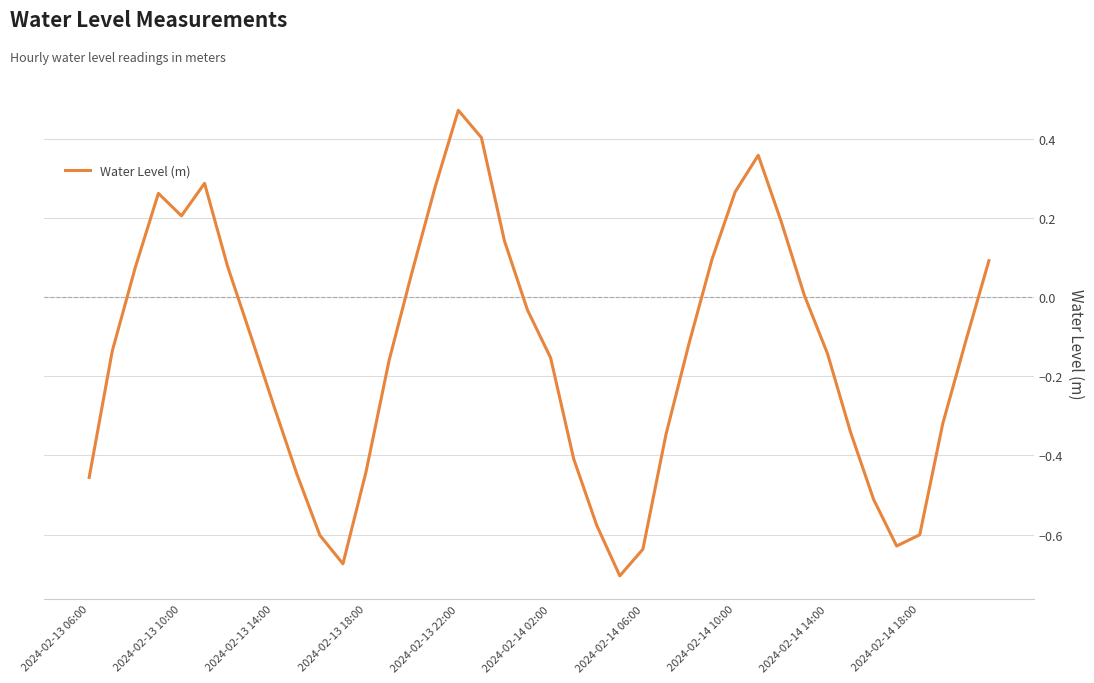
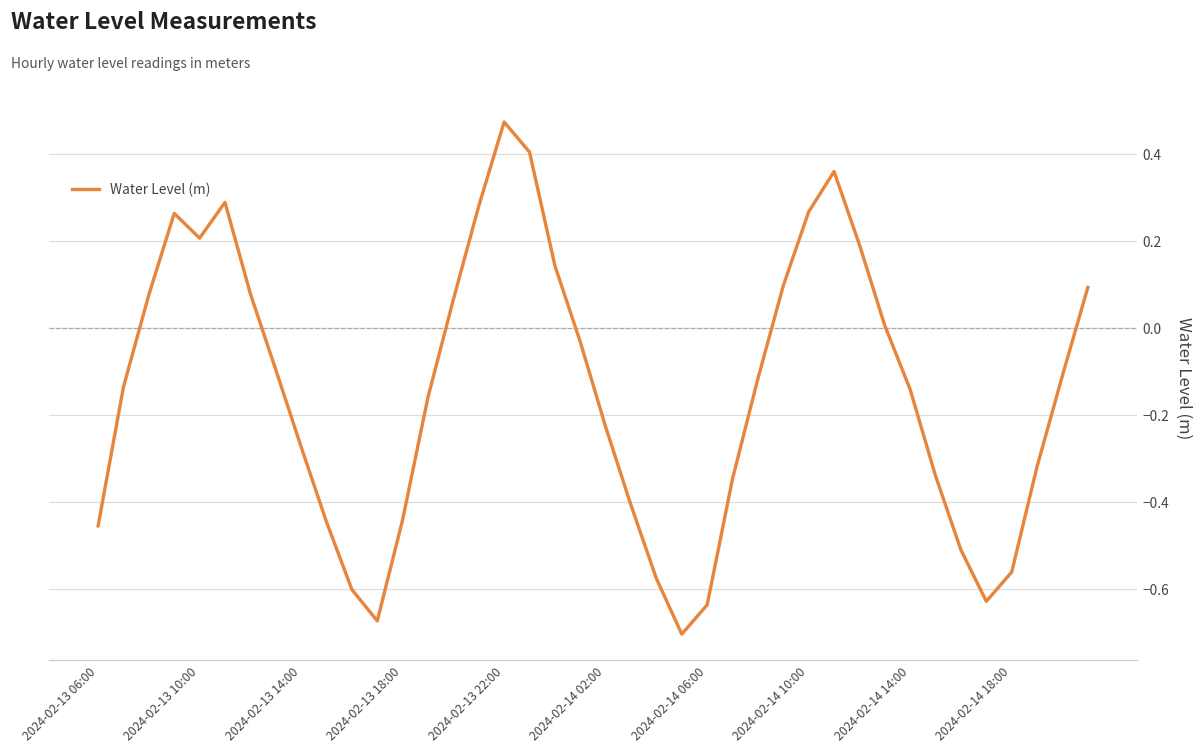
  {
    "2024-02-13 06:00": -0.46,
    "2024-02-13 10:00": 0.21,
    "2024-02-13 14:00": -0.27,
    "2024-02-13 18:00": -0.44,
    "2024-02-13 22:00": 0.47,
-   "2024-02-14 02:00": -0.15,
+   "2024-02-14 02:00": -0.23,
    "2024-02-14 06:00": -0.64,
    "2024-02-14 10:00": 0.27,
    "2024-02-14 14:00": -0.14,
-   "2024-02-14 18:00": -0.60
+   "2024-02-14 18:00": -0.56
  }
